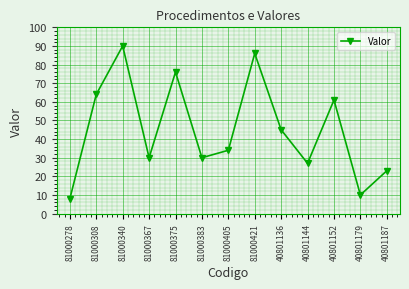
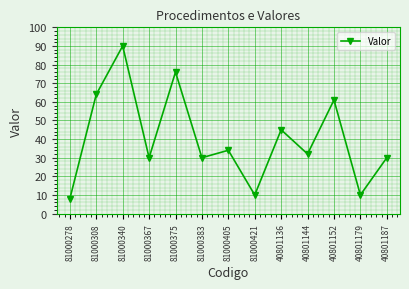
  {
    "81000278": 8,
    "81000308": 64,
    "81000340": 90,
    "81000367": 30,
    "81000375": 76,
    "81000383": 30,
    "81000405": 34,
-   "81000421": 86,
+   "81000421": 10,
    "40801136": 45,
-   "40801144": 27,
+   "40801144": 32,
    "40801152": 61,
    "40801179": 10,
-   "40801187": 23
+   "40801187": 30
  }
